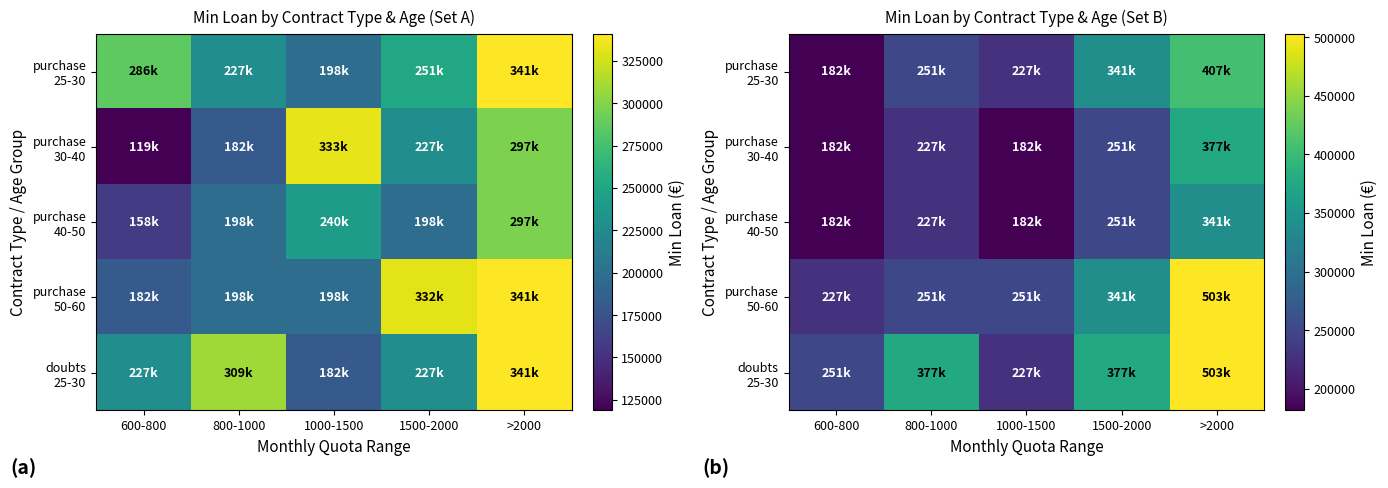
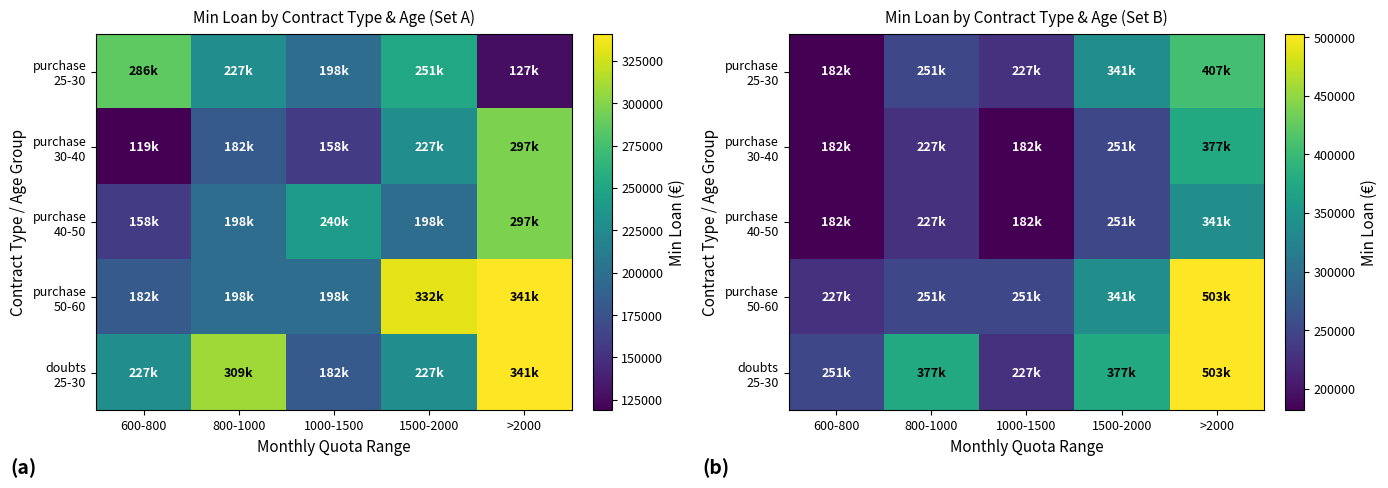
  {
    "Min Loan by Contract Type & Age (Set A)": {
      "purchase 25-30": {
        "600-800": "286k",
        "800-1000": "227k",
        "1000-1500": "198k",
        "1500-2000": "251k",
-       ">2000": "341k"
+       ">2000": "127k"
      },
      "purchase 30-40": {
        "600-800": "119k",
        "800-1000": "182k",
-       "1000-1500": "333k",
+       "1000-1500": "158k",
        "1500-2000": "227k",
        ">2000": "297k"
      },
      "purchase 40-50": {
        "600-800": "158k",
        "800-1000": "198k",
        "1000-1500": "240k",
        "1500-2000": "198k",
        ">2000": "297k"
      },
      "purchase 50-60": {
        "600-800": "182k",
        "800-1000": "198k",
        "1000-1500": "198k",
        "1500-2000": "332k",
        ">2000": "341k"
      },
      "doubts 25-30": {
        "600-800": "227k",
        "800-1000": "309k",
        "1000-1500": "182k",
        "1500-2000": "227k",
        ">2000": "341k"
      }
    },
    "Min Loan by Contract Type & Age (Set B)": {
      "purchase 25-30": {
        "600-800": "182k",
        "800-1000": "251k",
        "1000-1500": "227k",
        "1500-2000": "341k",
        ">2000": "407k"
      },
      "purchase 30-40": {
        "600-800": "182k",
        "800-1000": "227k",
        "1000-1500": "182k",
        "1500-2000": "251k",
        ">2000": "377k"
      },
      "purchase 40-50": {
        "600-800": "182k",
        "800-1000": "227k",
        "1000-1500": "182k",
        "1500-2000": "251k",
        ">2000": "341k"
      },
      "purchase 50-60": {
        "600-800": "227k",
        "800-1000": "251k",
        "1000-1500": "251k",
        "1500-2000": "341k",
        ">2000": "503k"
      },
      "doubts 25-30": {
        "600-800": "251k",
        "800-1000": "377k",
        "1000-1500": "227k",
        "1500-2000": "377k",
        ">2000": "503k"
      }
    }
  }
